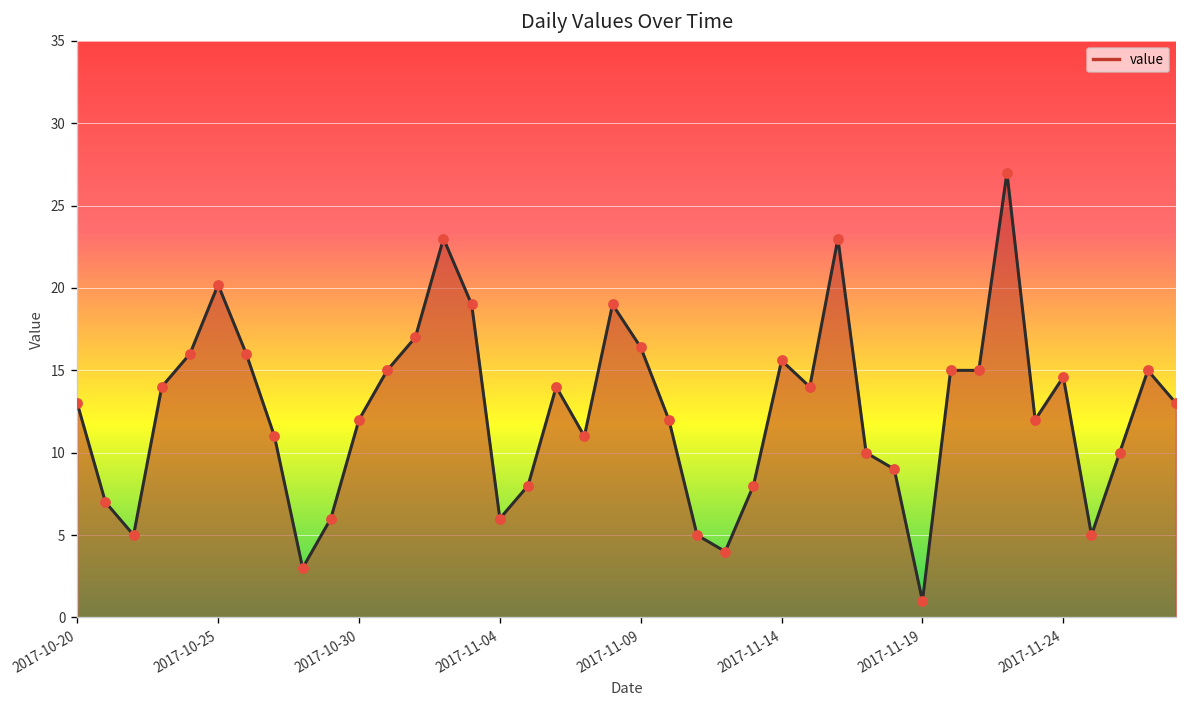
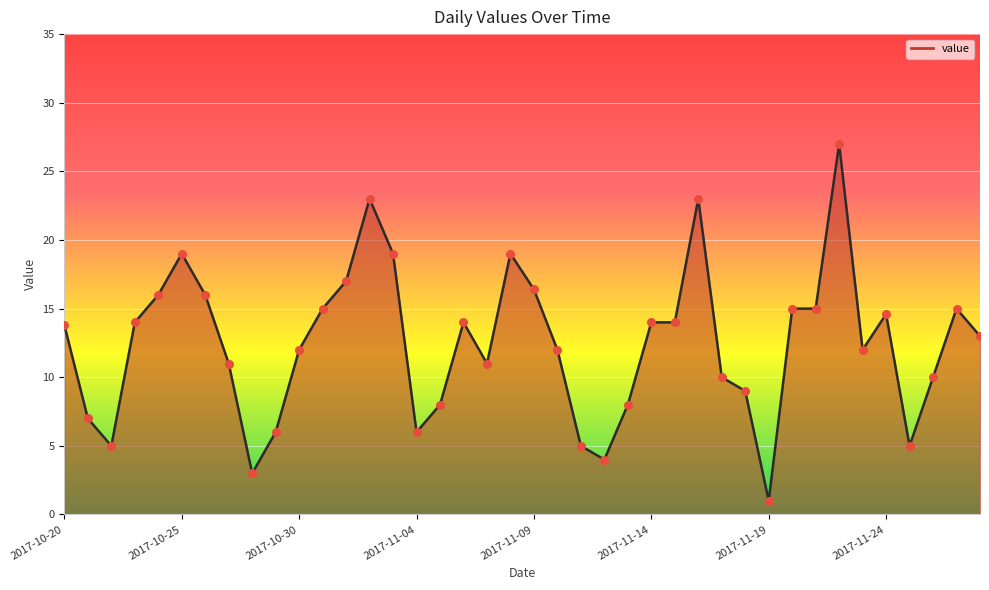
  {
-   "2017-10-20": 13.0,
-   "2017-10-25": 20.2,
+   "2017-10-20": 13.8,
+   "2017-10-25": 19.0,
    "2017-10-30": 12.0,
    "2017-11-04": 6.0,
    "2017-11-09": 16.4,
-   "2017-11-14": 15.6,
+   "2017-11-14": 14.0,
    "2017-11-19": 1.0,
    "2017-11-24": 14.6
  }
